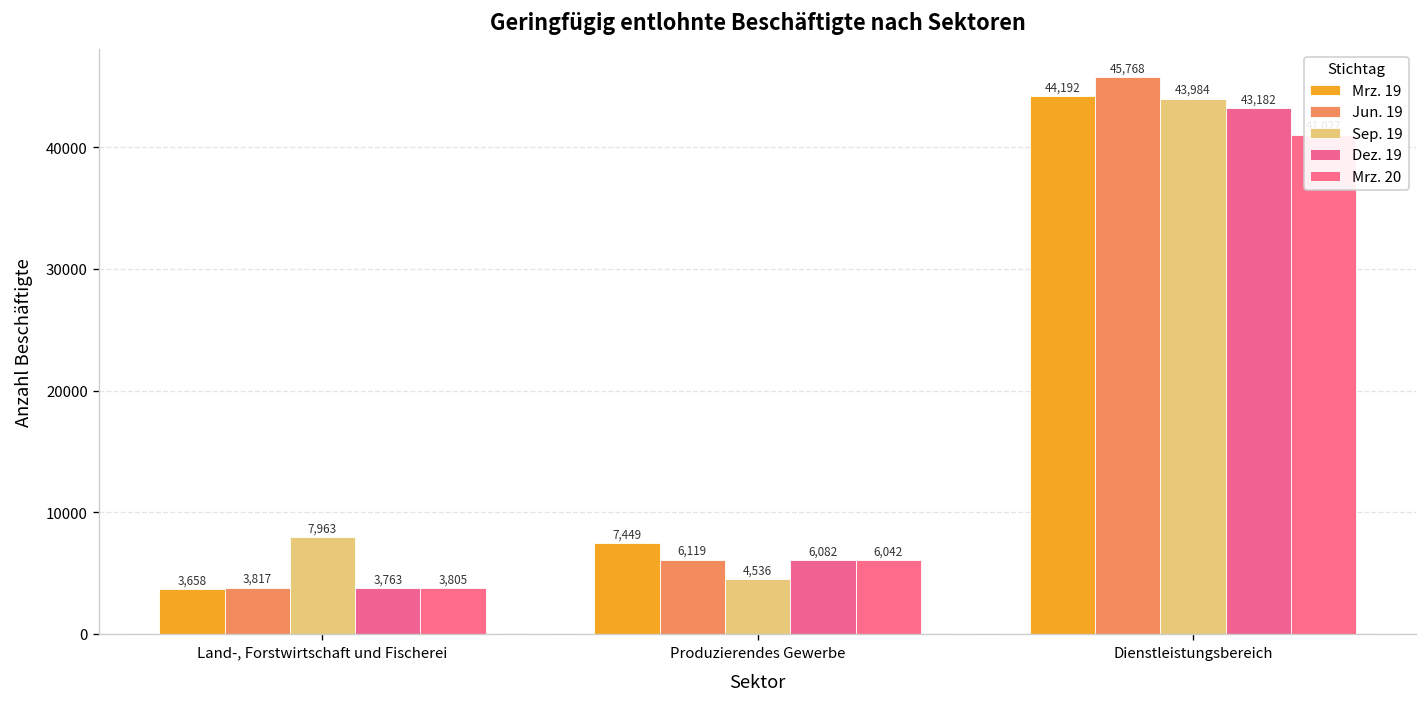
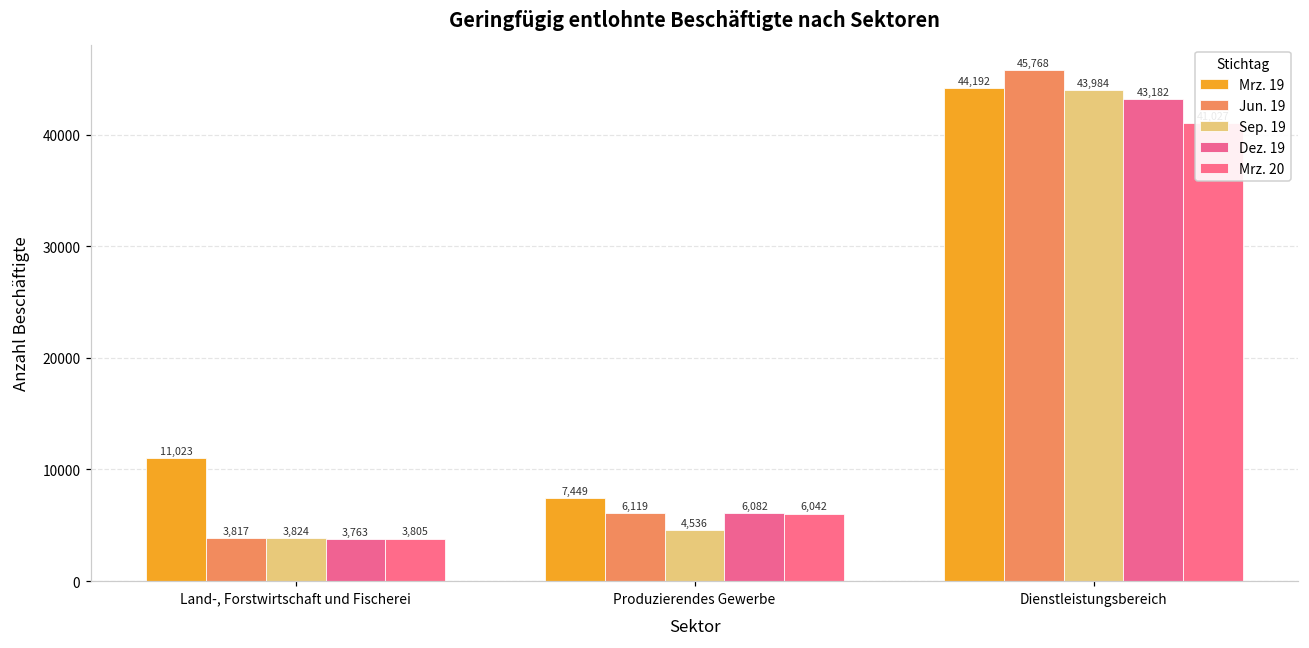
  {
    "Mrz. 19": {
-     "Land-, Forstwirtschaft und Fischerei": "3,658",
+     "Land-, Forstwirtschaft und Fischerei": "11,023",
      "Produzierendes Gewerbe": "7,449",
      "Dienstleistungsbereich": "44,192"
    },
    "Sep. 19": {
-     "Land-, Forstwirtschaft und Fischerei": "7,963",
+     "Land-, Forstwirtschaft und Fischerei": "3,824",
      "Produzierendes Gewerbe": "4,536",
      "Dienstleistungsbereich": "43,984"
    }
  }
